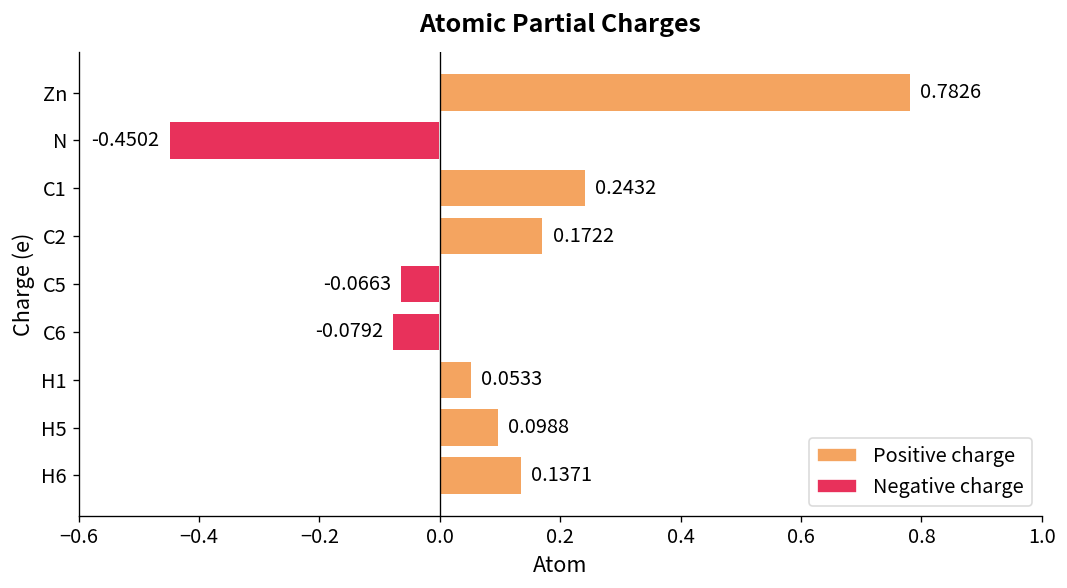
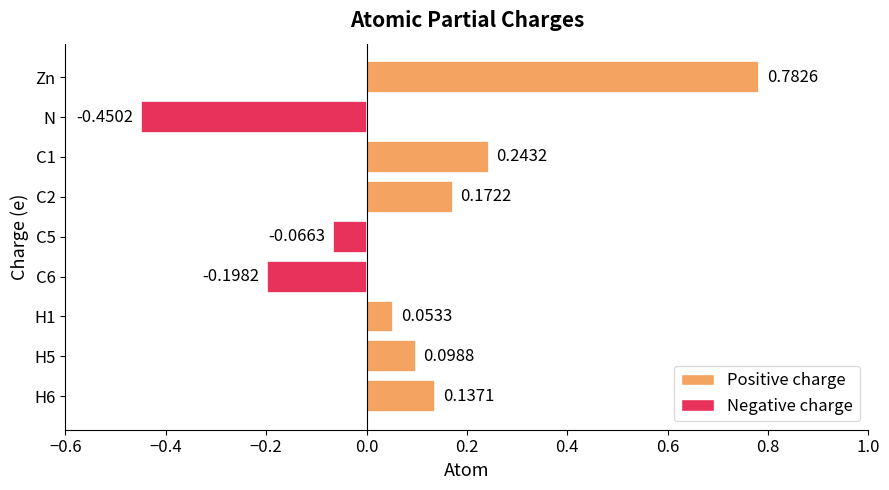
  {
    "Zn": 0.7826,
    "N": -0.4502,
    "C1": 0.2432,
    "C2": 0.1722,
    "C5": -0.0663,
-   "C6": -0.0792,
+   "C6": -0.1982,
    "H1": 0.0533,
    "H5": 0.0988,
    "H6": 0.1371
  }
